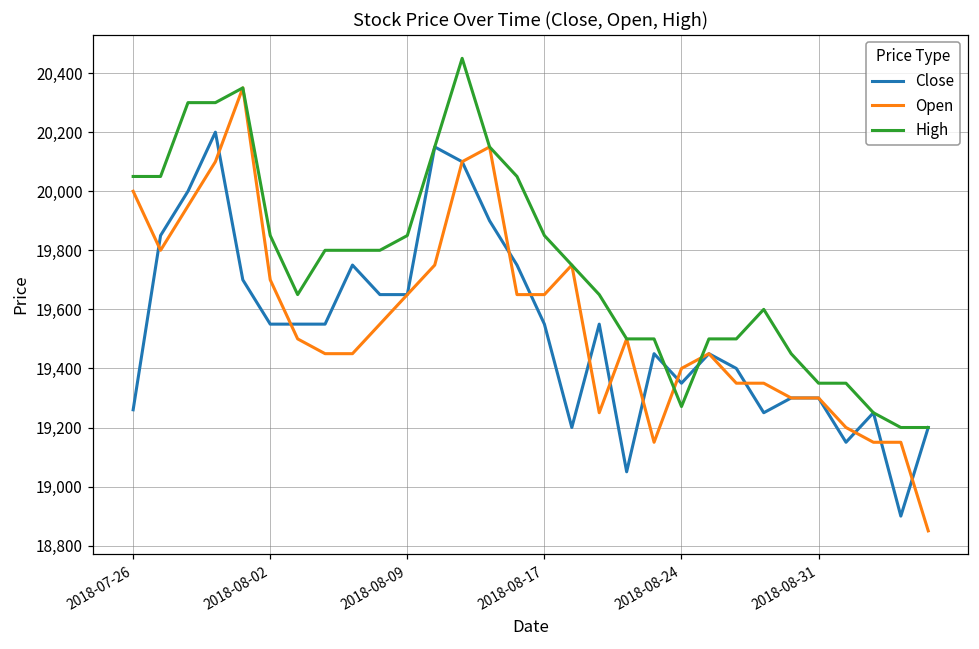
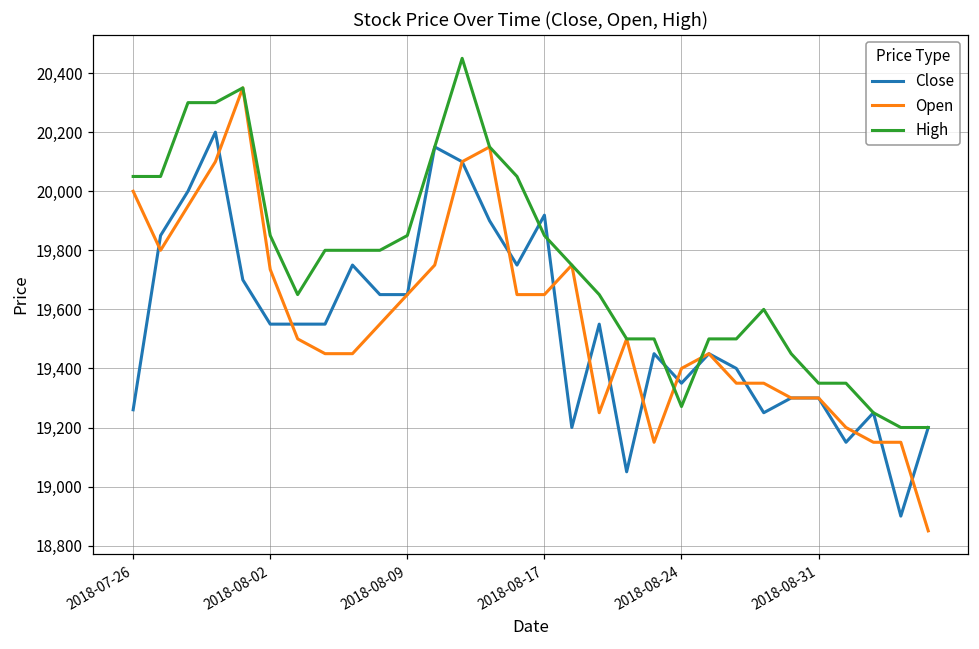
  {
    "Close": {
      "2018-07-26": "19,260",
      "2018-08-02": "19,550",
-     "2018-08-17": "19,550",
+     "2018-08-17": "19,920",
      "2018-08-24": "19,350"
    },
    "Open": {
      "2018-07-26": "20,000",
-     "2018-08-02": "19,700",
+     "2018-08-02": "19,740",
      "2018-08-17": "19,650",
      "2018-08-24": "19,400"
    },
    "High": {
      "2018-07-26": "20,050",
      "2018-08-02": "19,850",
      "2018-08-09": "19,850",
      "2018-08-17": "19,850",
      "2018-08-24": "19,270",
      "2018-08-31": "19,350"
    }
  }
